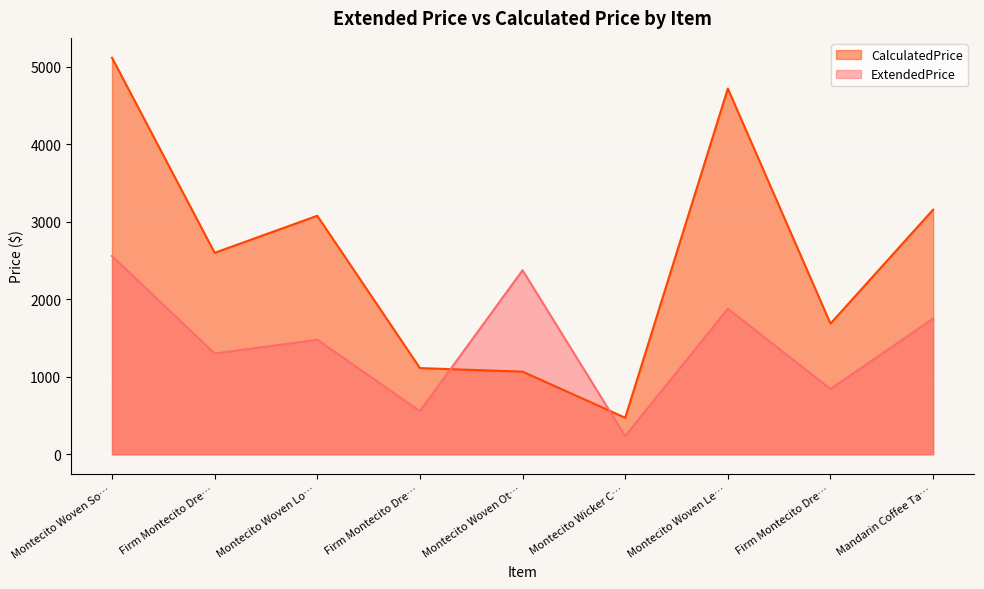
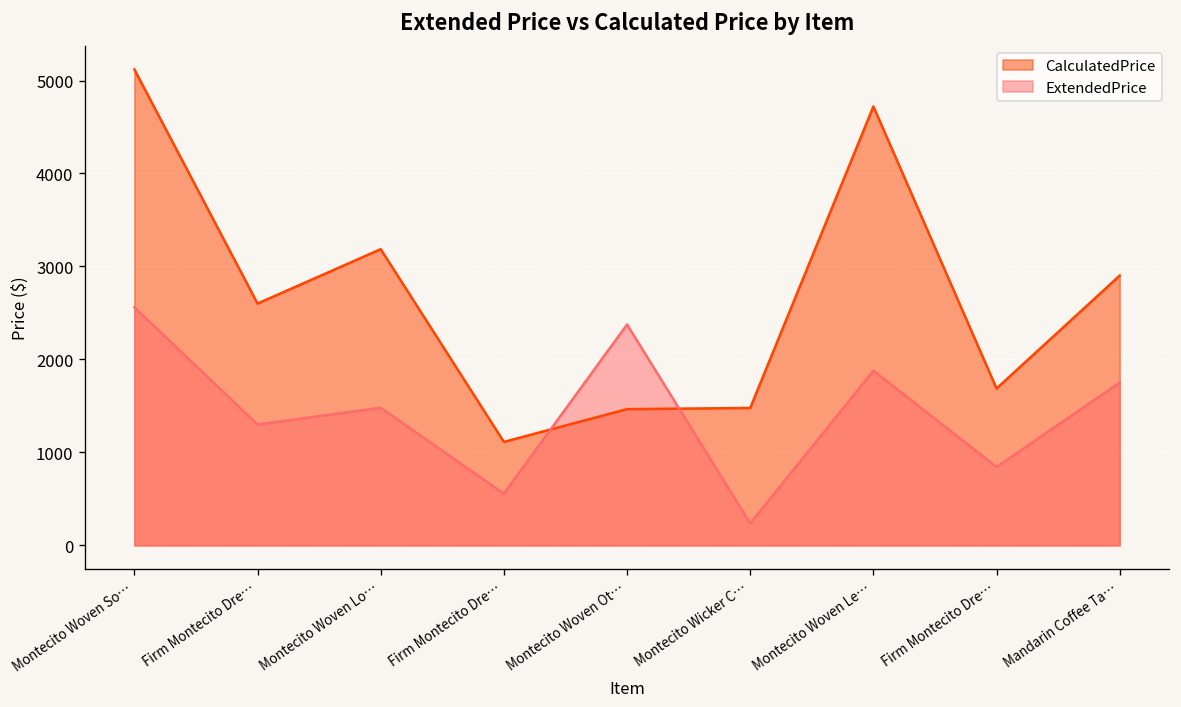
  {
    "CalculatedPrice": {
      "Montecito Woven So…": 5100,
-     "Montecito Woven Lo…": 3100,
-     "Montecito Woven Ot…": 1100,
-     "Montecito Wicker C…": 500,
+     "Montecito Woven Lo…": 3200,
+     "Montecito Woven Ot…": 1500,
+     "Montecito Wicker C…": 1500,
      "Montecito Woven Le…": 4700,
-     "Mandarin Coffee Ta…": 3200
+     "Mandarin Coffee Ta…": 2900
    },
    "ExtendedPrice": {
      "Montecito Woven So…": 2600,
      "Montecito Woven Lo…": 1500,
      "Montecito Woven Ot…": 2400,
      "Montecito Wicker C…": 200,
      "Montecito Woven Le…": 1900,
      "Mandarin Coffee Ta…": 1800
    }
  }
